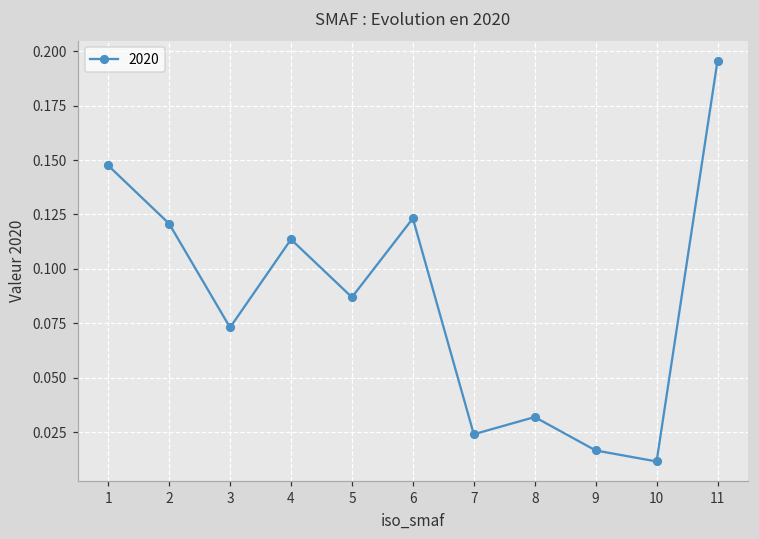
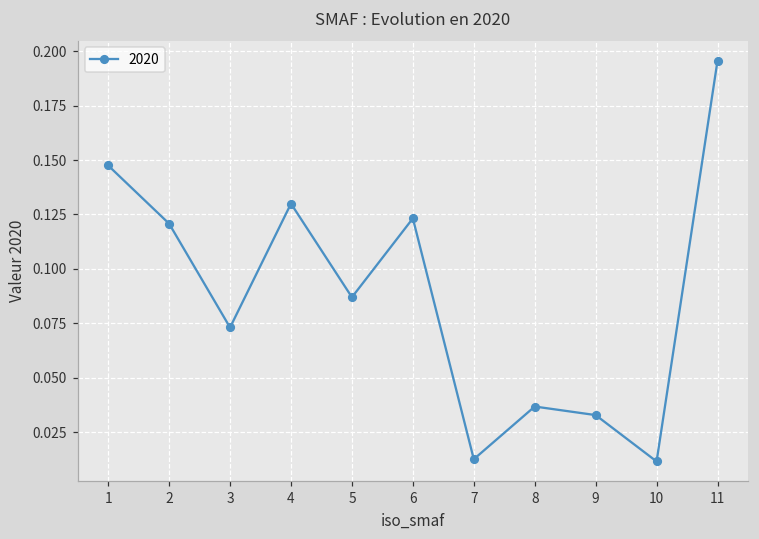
  {
    "1": 0.147,
    "2": 0.121,
    "3": 0.073,
-   "4": 0.114,
+   "4": 0.130,
    "5": 0.087,
    "6": 0.123,
-   "7": 0.024,
-   "8": 0.032,
-   "9": 0.017,
+   "7": 0.013,
+   "8": 0.037,
+   "9": 0.033,
    "10": 0.012,
    "11": 0.196
  }
